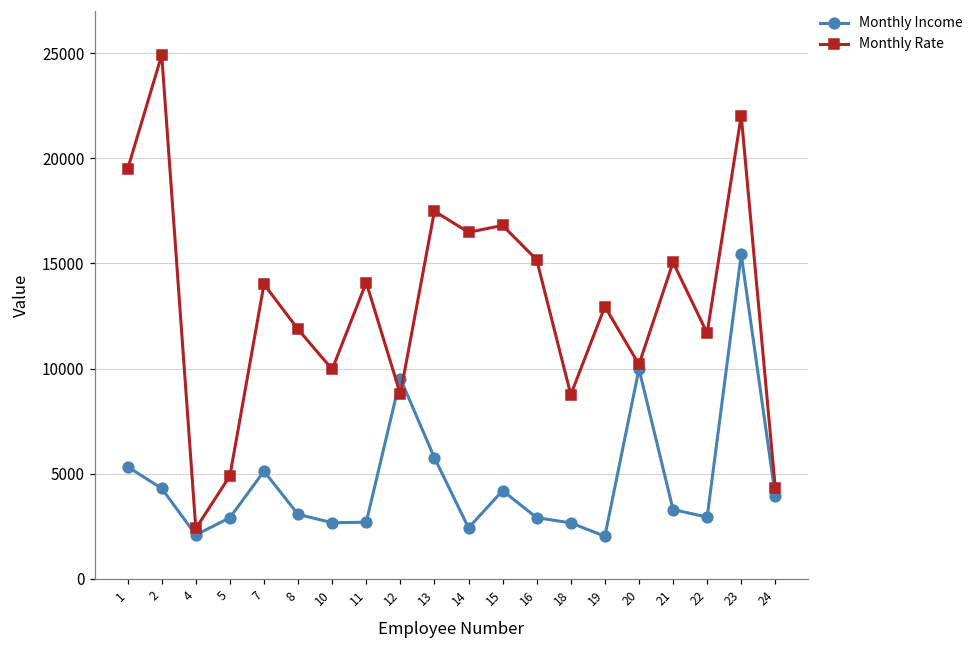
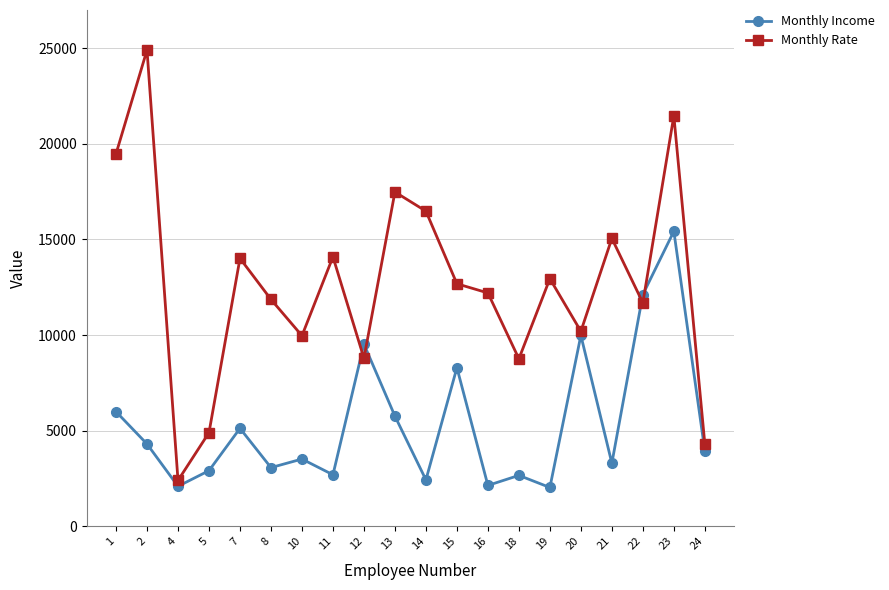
  {
    "Monthly Income": {
-     "1": 5300,
+     "1": 6000,
      "2": 4300,
      "4": 2100,
      "5": 2900,
      "7": 5100,
      "8": 3100,
-     "10": 2700,
+     "10": 3500,
      "11": 2700,
      "12": 9500,
      "13": 5800,
      "14": 2400,
-     "15": 4200,
-     "16": 2900,
+     "15": 8300,
+     "16": 2100,
      "18": 2700,
      "19": 2000,
      "20": 10000,
      "21": 3300,
-     "22": 2900,
+     "22": 12100,
      "23": 15400,
      "24": 3900
    },
    "Monthly Rate": {
      "1": 19500,
      "2": 24900,
      "4": 2400,
      "5": 4900,
      "7": 14000,
      "8": 11900,
      "10": 10000,
      "11": 14100,
      "12": 8800,
      "13": 17500,
      "14": 16500,
-     "15": 16800,
-     "16": 15200,
+     "15": 12700,
+     "16": 12200,
      "18": 8800,
      "19": 12900,
      "20": 10200,
      "21": 15100,
      "22": 11700,
-     "23": 22000,
+     "23": 21500,
      "24": 4300
    }
  }
